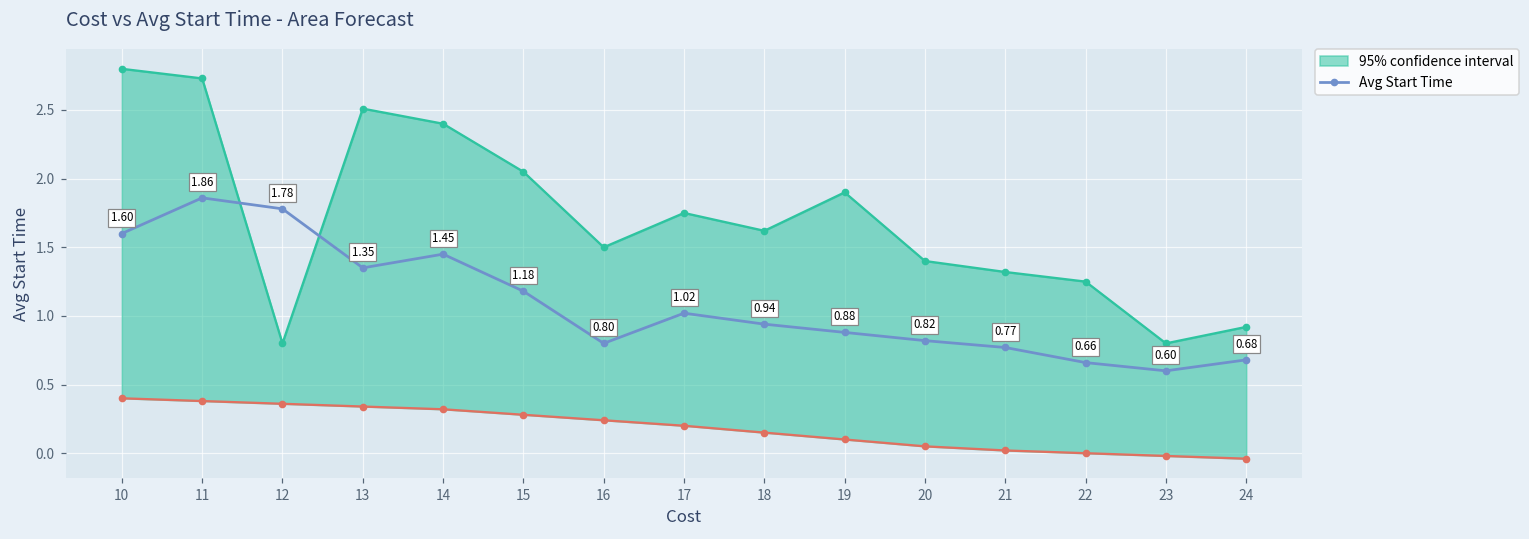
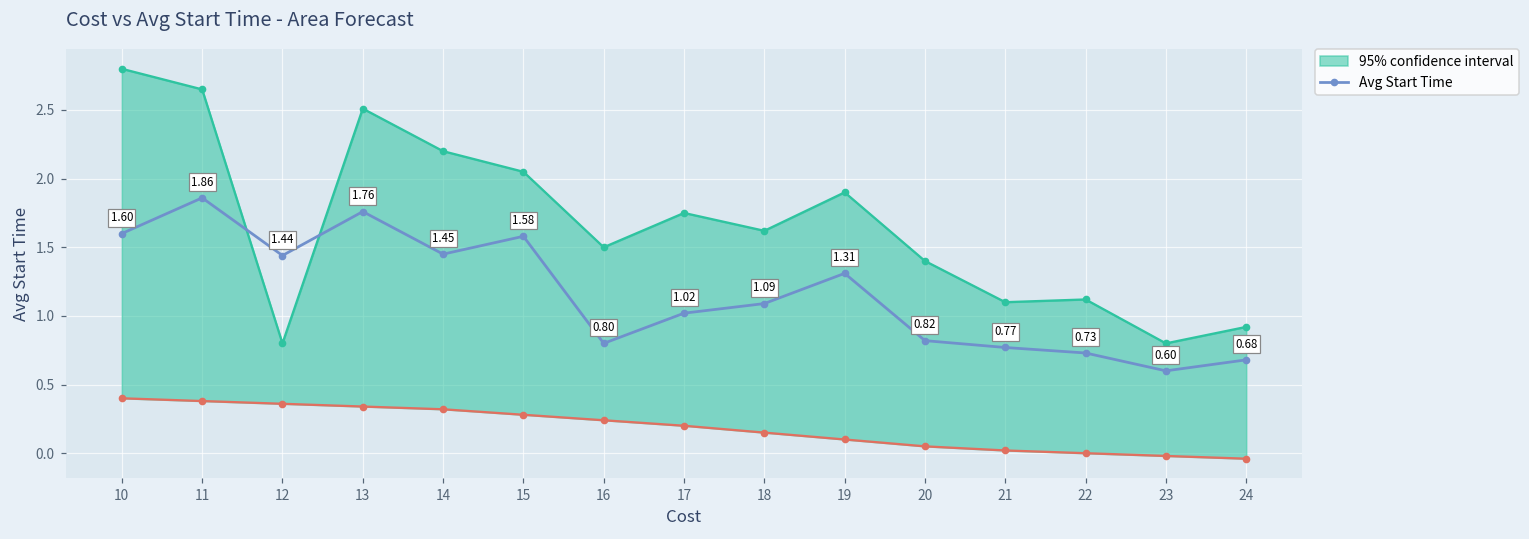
  {
    "95% confidence interval": {
      "10": 2.80,
-     "11": 2.73,
+     "11": 2.65,
      "12": 0.80,
      "13": 2.51,
-     "14": 2.4,
+     "14": 2.2,
      "15": 2.05,
      "16": 1.50,
      "17": 1.75,
      "18": 1.62,
      "19": 1.90,
      "20": 1.40,
-     "21": 1.32,
-     "22": 1.25,
+     "21": 1.10,
+     "22": 1.12,
      "24": 0.92
    },
    "Avg Start Time": {
-     "12": 1.78,
-     "13": 1.35,
-     "15": 1.18,
-     "18": 0.94,
-     "19": 0.88,
-     "22": 0.66
+     "12": 1.44,
+     "13": 1.76,
+     "15": 1.58,
+     "18": 1.09,
+     "19": 1.31,
+     "22": 0.73
    }
  }
